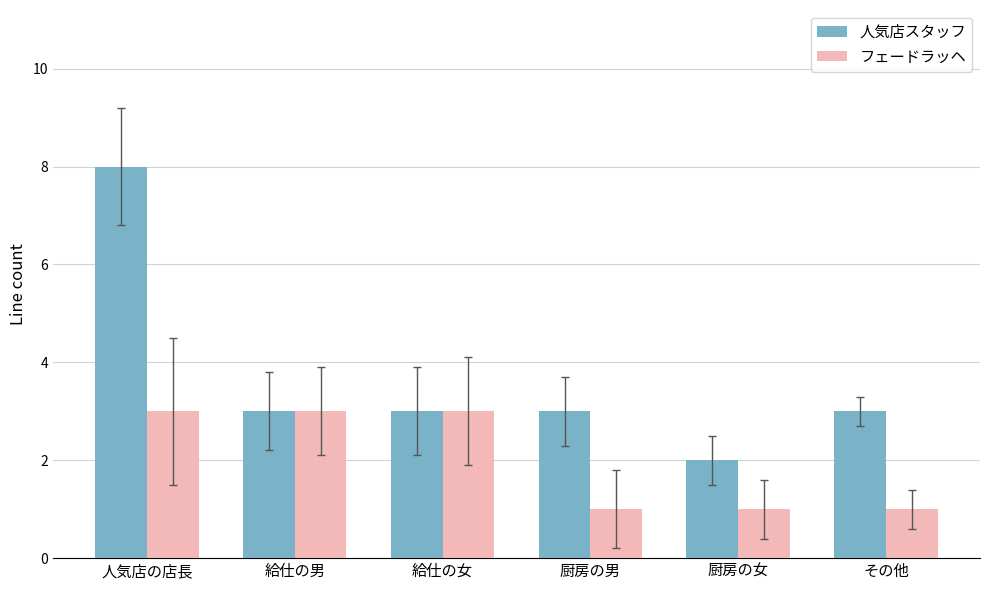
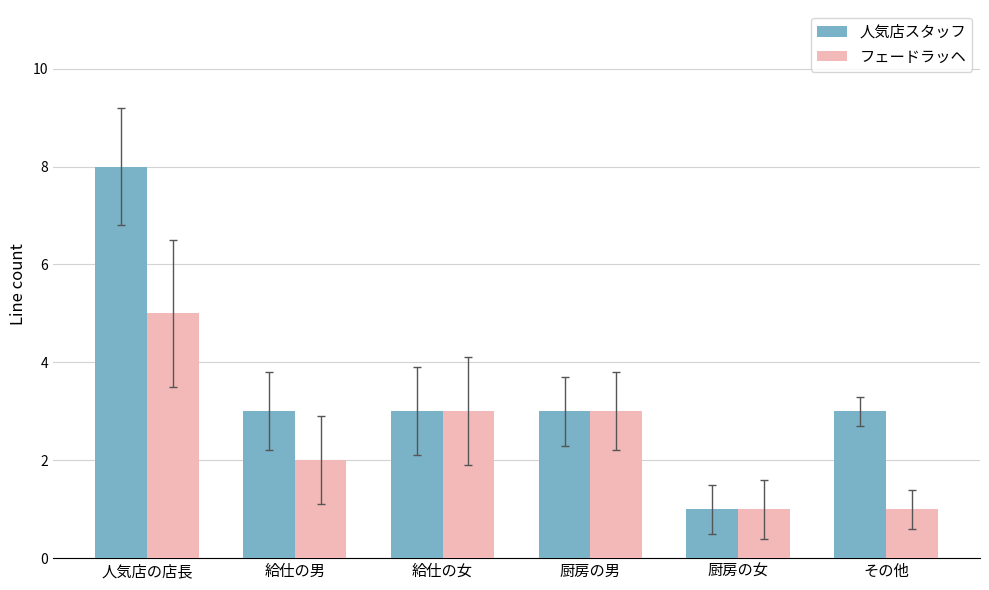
  {
    "人気店スタッフ": {
      "人気店の店長": 8,
      "給仕の男": 3,
      "給仕の女": 3,
      "厨房の男": 3,
-     "厨房の女": 2,
+     "厨房の女": 1,
      "その他": 3
    },
    "フェードラッヘ": {
-     "人気店の店長": 3,
-     "給仕の男": 3,
+     "人気店の店長": 5,
+     "給仕の男": 2,
      "給仕の女": 3,
-     "厨房の男": 1,
+     "厨房の男": 3,
      "厨房の女": 1,
      "その他": 1
    }
  }
